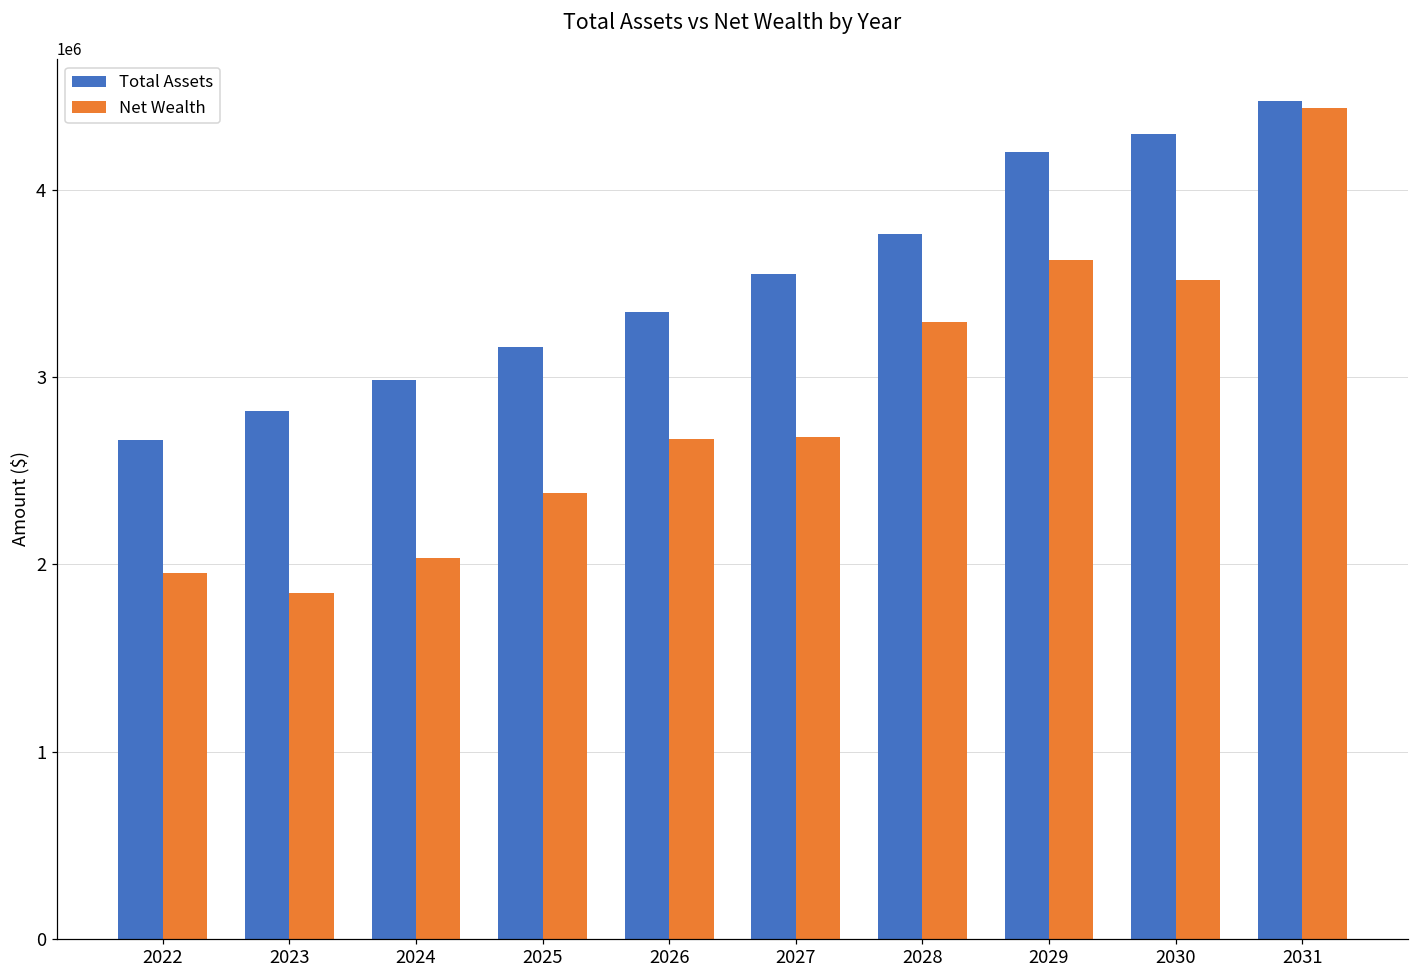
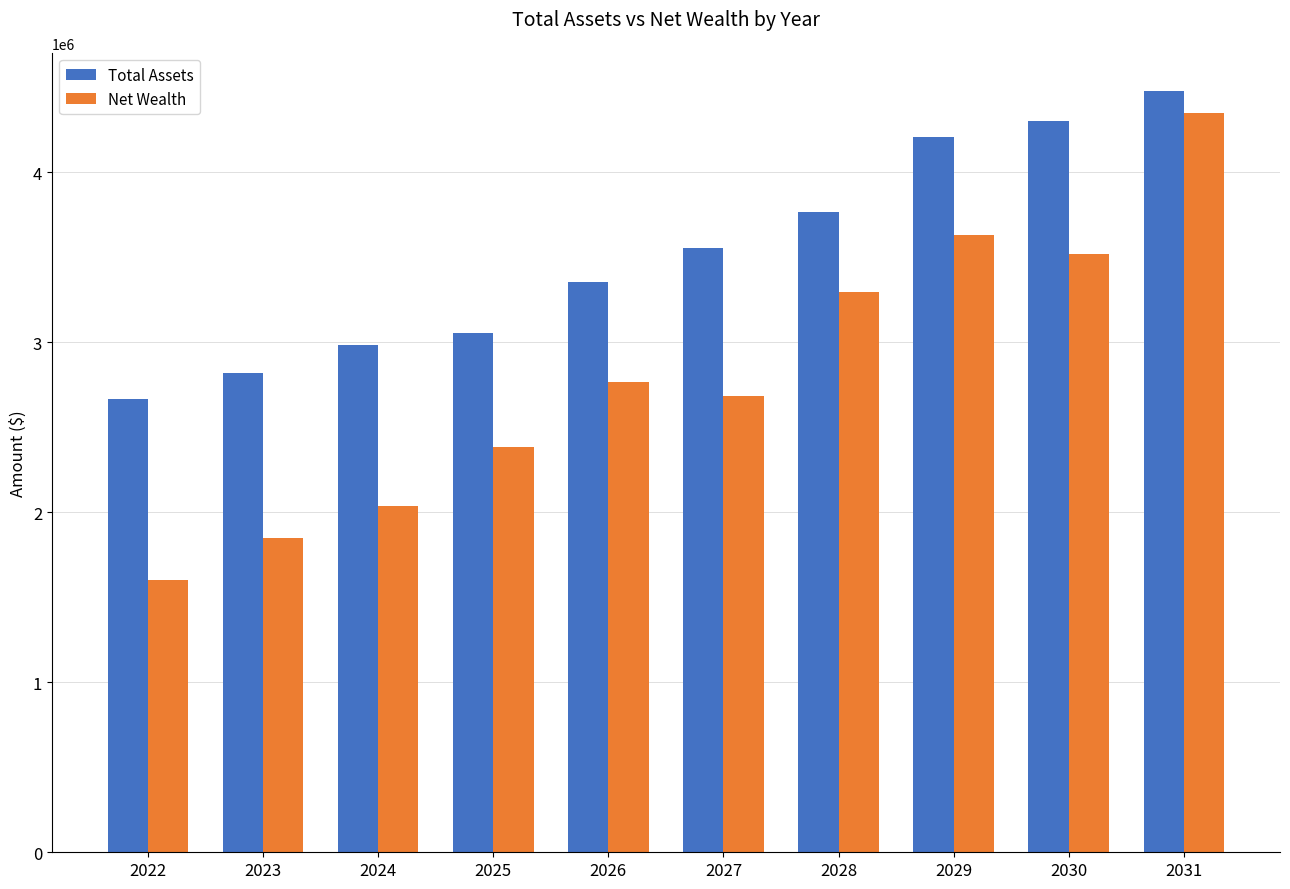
  {
    "Total Assets": {
      "2022": 2660000,
      "2023": 2820000,
      "2024": 2980000,
-     "2025": 3160000,
+     "2025": 3050000,
      "2026": 3350000,
      "2027": 3550000,
      "2028": 3760000,
      "2029": 4200000,
      "2030": 4300000,
      "2031": 4480000
    },
    "Net Wealth": {
-     "2022": 1950000,
+     "2022": 1600000,
      "2023": 1850000,
      "2024": 2030000,
      "2025": 2380000,
-     "2026": 2670000,
+     "2026": 2770000,
      "2027": 2680000,
      "2028": 3290000,
      "2029": 3630000,
      "2030": 3520000,
-     "2031": 4440000
+     "2031": 4350000
    }
  }
